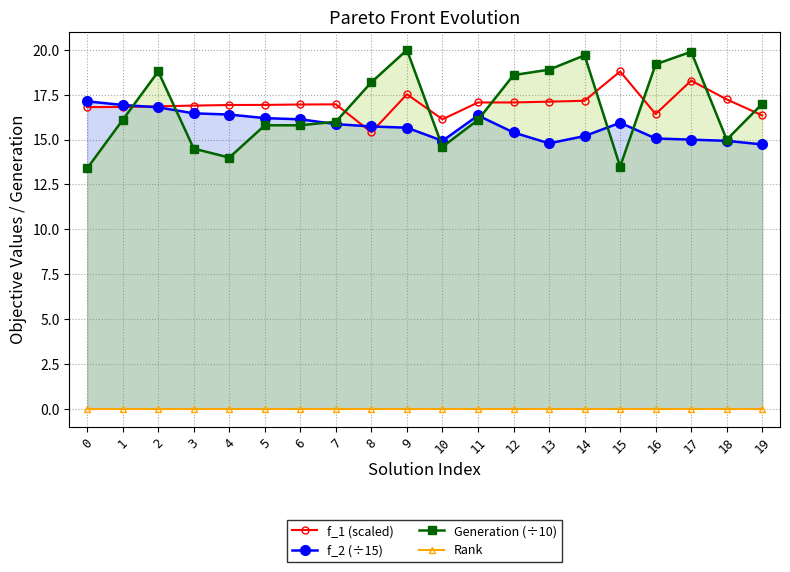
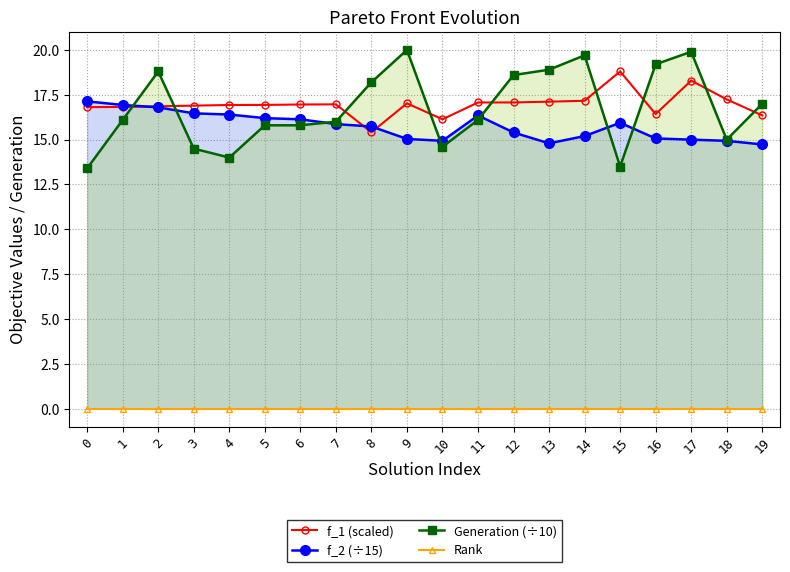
  {
    "f_1 (scaled)": {
      "0": 16.8,
      "3": 16.9,
      "4": 16.9,
      "5": 16.9,
      "6": 17.0,
      "7": 17.0,
      "8": 15.4,
-     "9": 17.5,
+     "9": 17.0,
      "10": 16.1,
      "11": 17.1,
      "12": 17.1,
      "13": 17.1,
      "14": 17.2,
      "15": 18.8,
      "16": 16.4,
      "17": 18.3,
      "18": 17.2,
      "19": 16.4
    },
    "f_2 (÷15)": {
      "0": 17.1,
      "3": 16.5,
      "4": 16.4,
      "5": 16.2,
      "6": 16.1,
      "8": 15.7,
-     "9": 15.7,
+     "9": 15.0,
      "10": 14.9,
      "11": 16.3,
      "12": 15.4,
      "13": 14.8,
      "14": 15.2,
      "15": 15.9,
      "16": 15.1,
      "17": 15.0,
      "19": 14.7
    },
    "Generation (÷10)": {
      "0": 13.4,
      "1": 16.1,
      "2": 18.8,
      "3": 14.5,
      "4": 14.0,
      "5": 15.8,
      "6": 15.8,
      "8": 18.2,
      "9": 20.0,
      "10": 14.6,
      "11": 16.1,
      "12": 18.6,
      "13": 18.9,
      "14": 19.7,
      "15": 13.5,
      "16": 19.2,
      "17": 19.9,
      "19": 17.0
    },
    "Rank": {
      "0": 0.0,
      "1": 0.0,
      "2": 0.0,
      "3": 0.0,
      "4": 0.0,
      "5": 0.0,
      "6": 0.0,
      "7": 0.0,
      "8": 0.0,
      "9": 0.0,
      "10": 0.0,
      "11": 0.0,
      "12": 0.0,
      "13": 0.0,
      "14": 0.0,
      "15": 0.0,
      "16": 0.0,
      "17": 0.0,
      "18": 0.0,
      "19": 0.0
    }
  }
